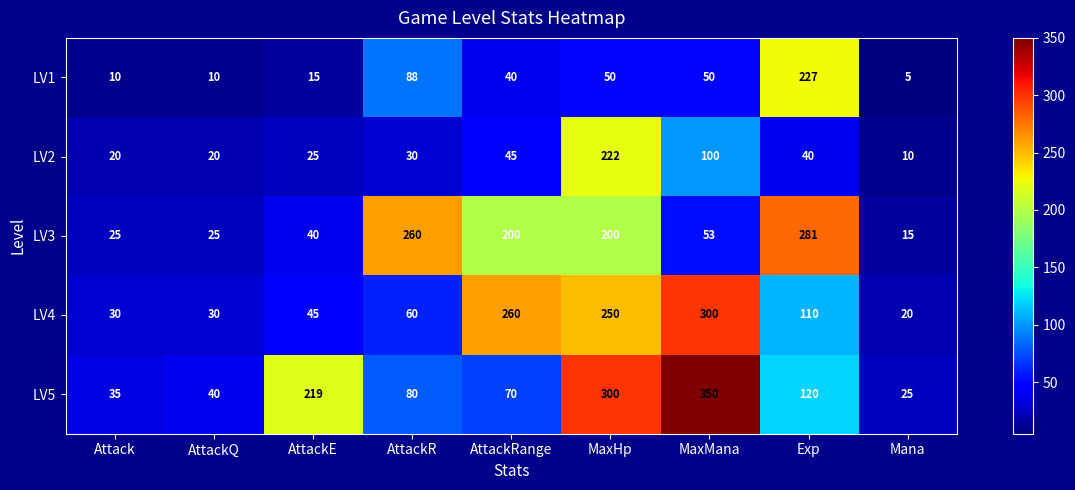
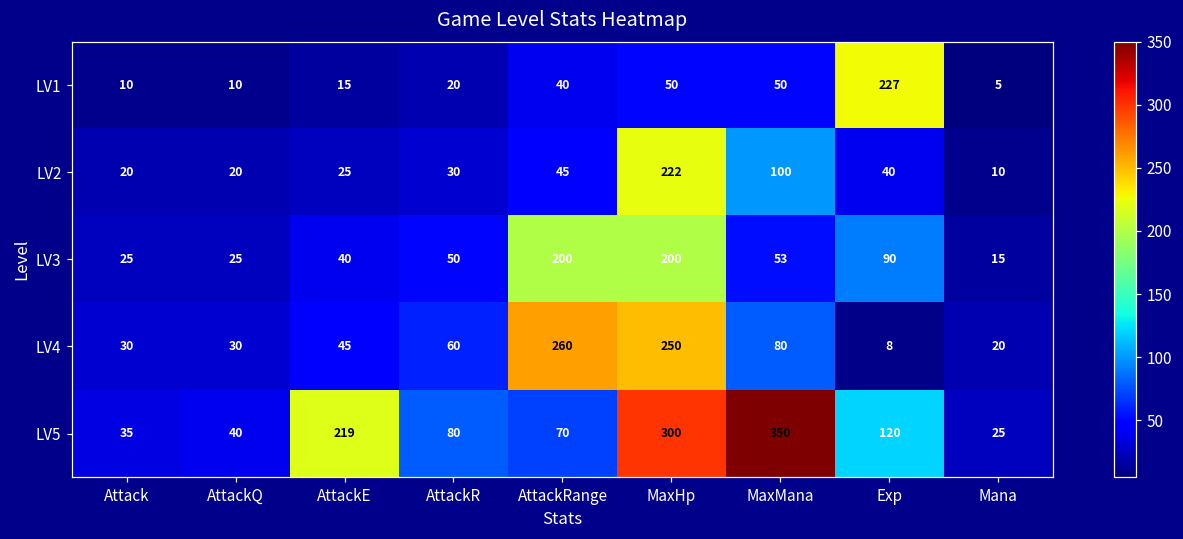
  {
    "LV1": {
      "Attack": 10,
      "AttackQ": 10,
      "AttackE": 15,
-     "AttackR": 88,
+     "AttackR": 20,
      "AttackRange": 40,
      "MaxHp": 50,
      "MaxMana": 50,
      "Exp": 227,
      "Mana": 5
    },
    "LV2": {
      "Attack": 20,
      "AttackQ": 20,
      "AttackE": 25,
      "AttackR": 30,
      "AttackRange": 45,
      "MaxHp": 222,
      "MaxMana": 100,
      "Exp": 40,
      "Mana": 10
    },
    "LV3": {
      "Attack": 25,
      "AttackQ": 25,
      "AttackE": 40,
-     "AttackR": 260,
+     "AttackR": 50,
      "AttackRange": 200,
      "MaxHp": 200,
      "MaxMana": 53,
-     "Exp": 281,
+     "Exp": 90,
      "Mana": 15
    },
    "LV4": {
      "Attack": 30,
      "AttackQ": 30,
      "AttackE": 45,
      "AttackR": 60,
      "AttackRange": 260,
      "MaxHp": 250,
-     "MaxMana": 300,
-     "Exp": 110,
+     "MaxMana": 80,
+     "Exp": 8,
      "Mana": 20
    },
    "LV5": {
      "Attack": 35,
      "AttackQ": 40,
      "AttackE": 219,
      "AttackR": 80,
      "AttackRange": 70,
      "MaxHp": 300,
      "MaxMana": 350,
      "Exp": 120,
      "Mana": 25
    }
  }
